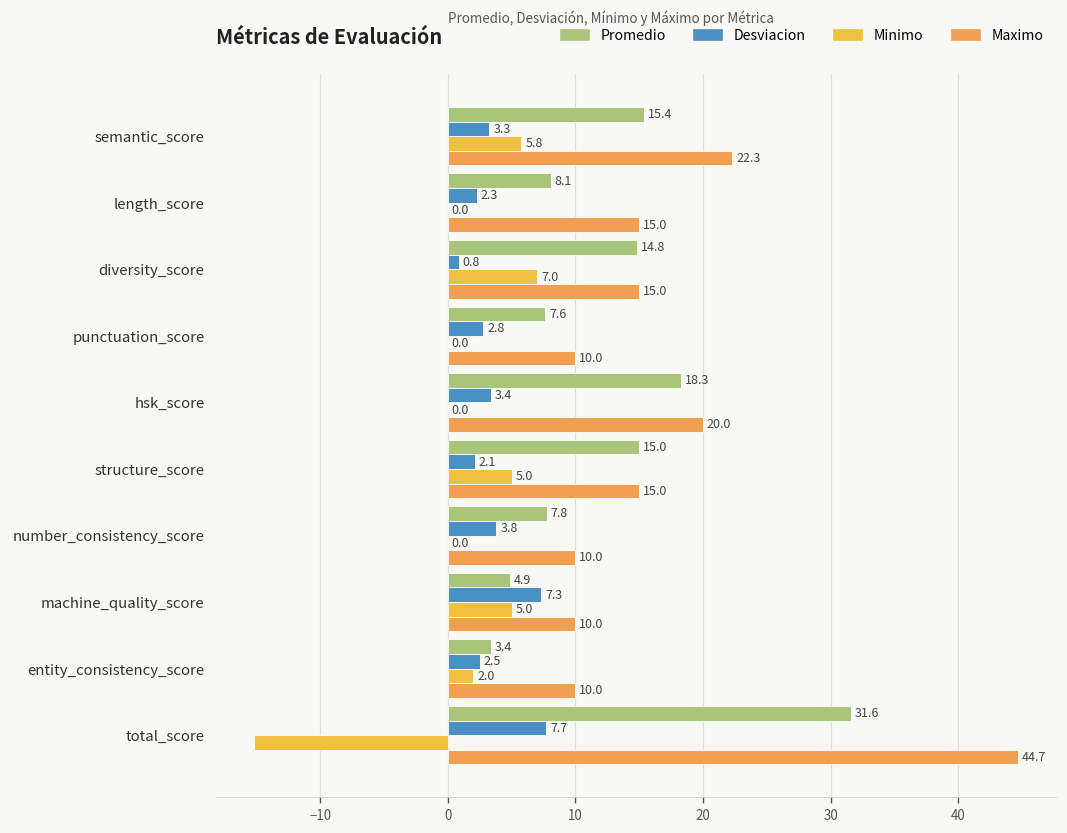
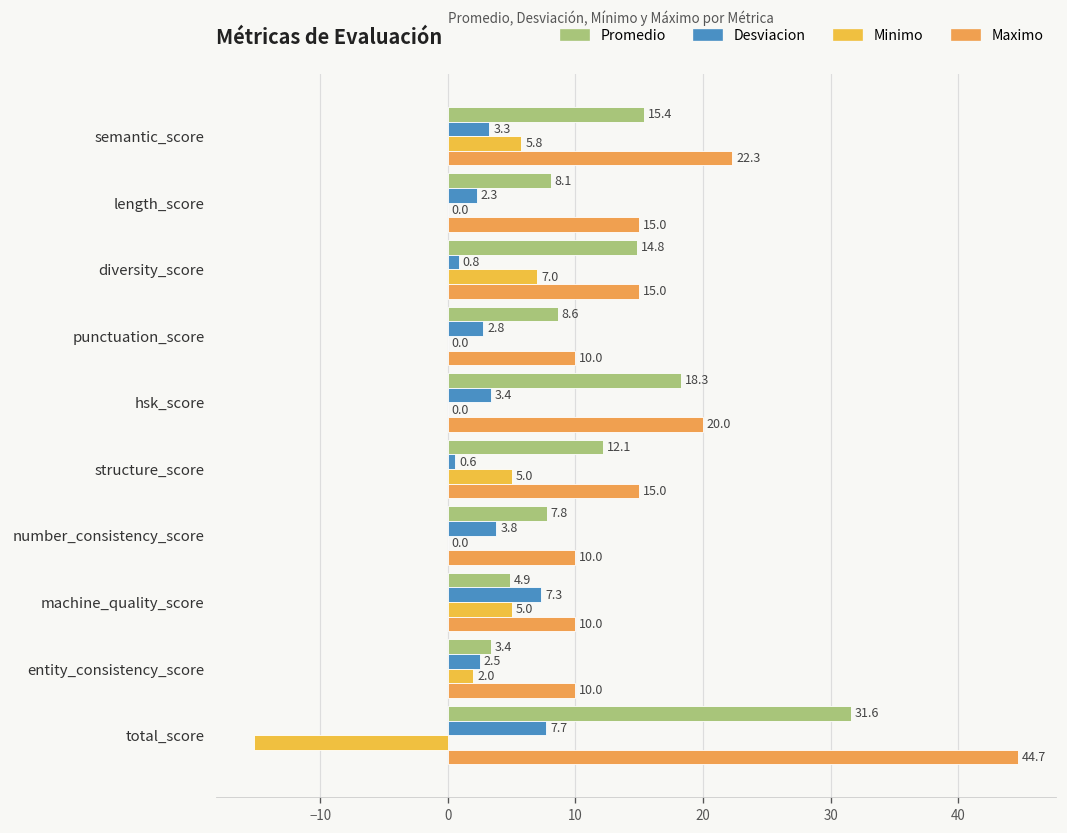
  {
    "Promedio": {
      "semantic_score": 15.4,
      "length_score": 8.1,
      "diversity_score": 14.8,
-     "punctuation_score": 7.6,
+     "punctuation_score": 8.6,
      "hsk_score": 18.3,
-     "structure_score": 15.0,
+     "structure_score": 12.1,
      "number_consistency_score": 7.8,
      "machine_quality_score": 4.9,
      "entity_consistency_score": 3.4,
      "total_score": 31.6
    },
    "Desviacion": {
      "semantic_score": 3.3,
      "length_score": 2.3,
      "diversity_score": 0.8,
      "punctuation_score": 2.8,
      "hsk_score": 3.4,
-     "structure_score": 2.1,
+     "structure_score": 0.6,
      "number_consistency_score": 3.8,
      "machine_quality_score": 7.3,
      "entity_consistency_score": 2.5,
      "total_score": 7.7
    }
  }
